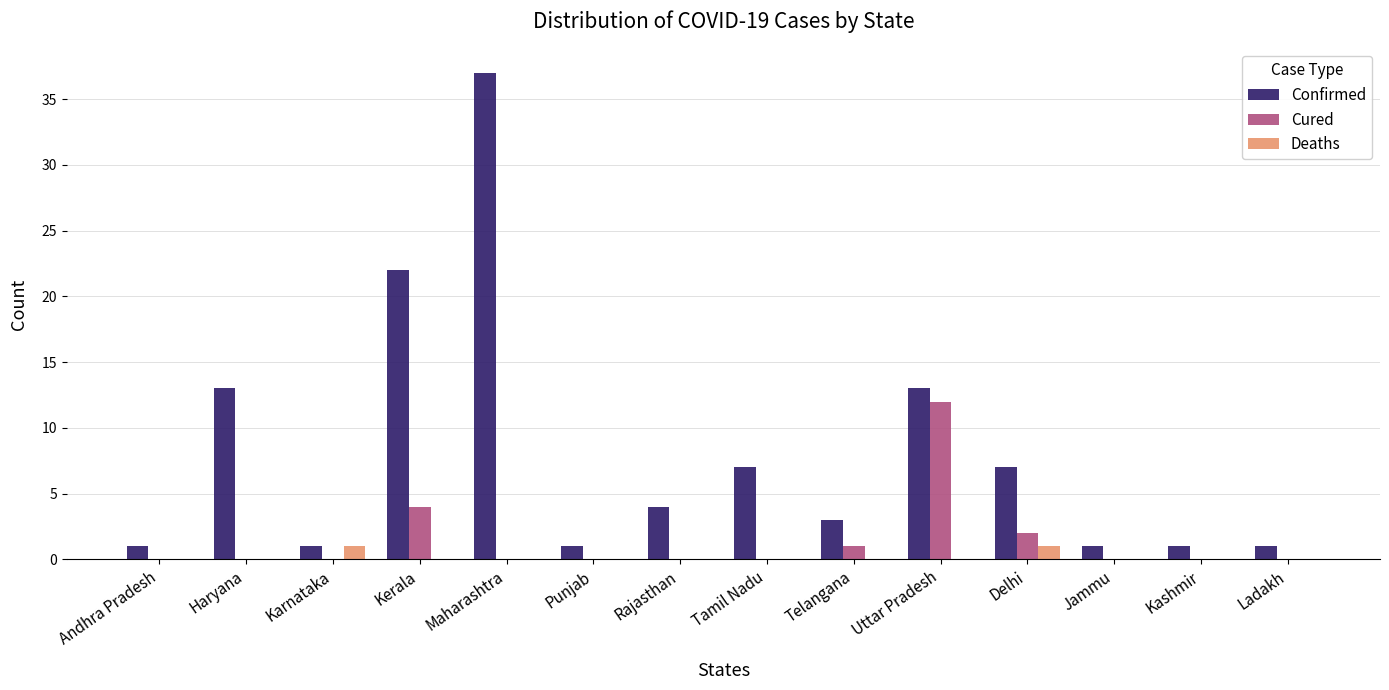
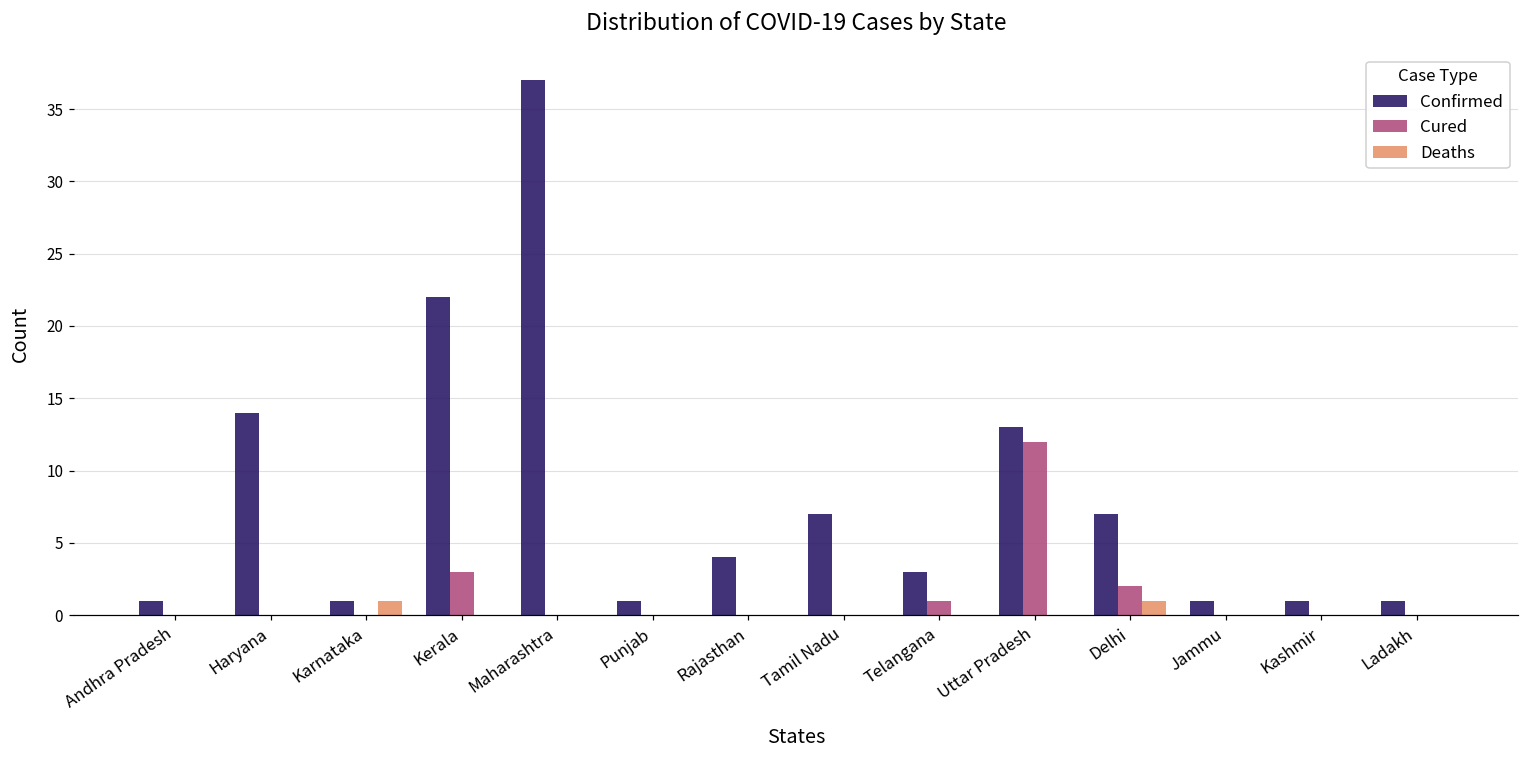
  {
    "Confirmed": {
      "Andhra Pradesh": 1,
-     "Haryana": 13,
+     "Haryana": 14,
      "Karnataka": 1,
      "Kerala": 22,
      "Maharashtra": 37,
      "Punjab": 1,
      "Rajasthan": 4,
      "Tamil Nadu": 7,
      "Telangana": 3,
      "Uttar Pradesh": 13,
      "Delhi": 7,
      "Jammu": 1,
      "Kashmir": 1,
      "Ladakh": 1
    },
    "Cured": {
      "Andhra Pradesh": 0,
      "Haryana": 0,
      "Karnataka": 0,
-     "Kerala": 4,
+     "Kerala": 3,
      "Maharashtra": 0,
      "Punjab": 0,
      "Rajasthan": 0,
      "Tamil Nadu": 0,
      "Telangana": 1,
      "Uttar Pradesh": 12,
      "Delhi": 2,
      "Jammu": 0,
      "Kashmir": 0,
      "Ladakh": 0
    },
    "Deaths": {
      "Andhra Pradesh": 0,
      "Haryana": 0,
      "Karnataka": 1,
      "Kerala": 0,
      "Maharashtra": 0,
      "Punjab": 0,
      "Rajasthan": 0,
      "Tamil Nadu": 0,
      "Telangana": 0,
      "Uttar Pradesh": 0,
      "Delhi": 1,
      "Jammu": 0,
      "Kashmir": 0,
      "Ladakh": 0
    }
  }
